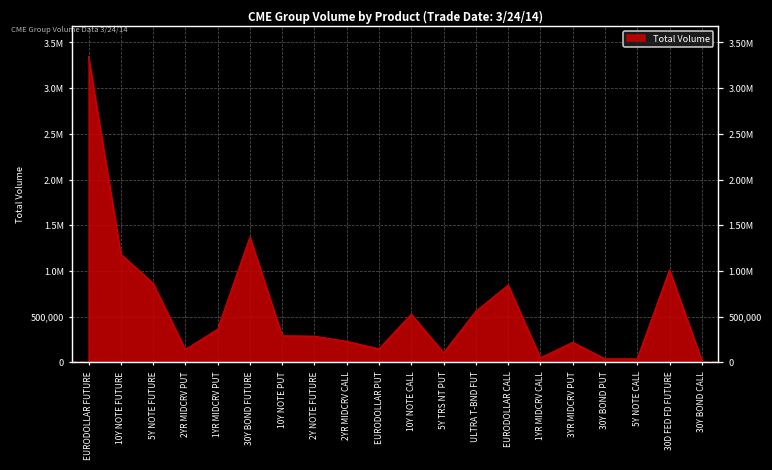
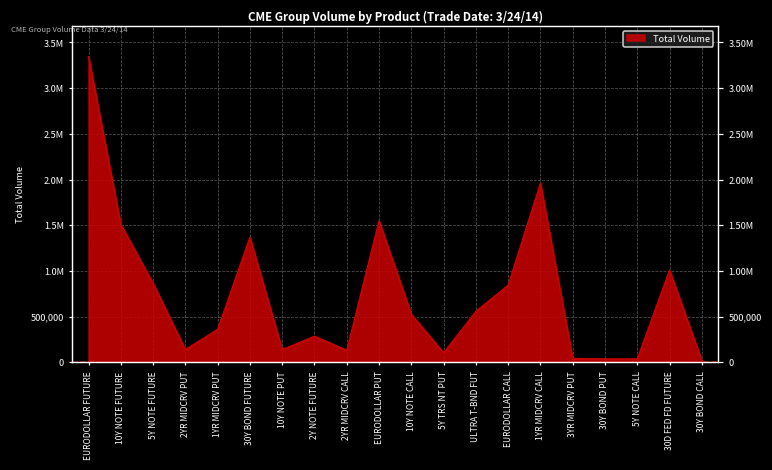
  {
    "EURODOLLAR FUTURE": "3,300,000",
-   "10Y NOTE FUTURE": "1,200,000",
+   "10Y NOTE FUTURE": "1,500,000",
    "5Y NOTE FUTURE": "900,000",
    "2YR MIDCRV PUT": "100,000",
    "1YR MIDCRV PUT": "400,000",
    "30Y BOND FUTURE": "1,400,000",
-   "10Y NOTE PUT": "300,000",
+   "10Y NOTE PUT": "100,000",
    "2Y NOTE FUTURE": "300,000",
-   "2YR MIDCRV CALL": "200,000",
-   "EURODOLLAR PUT": "100,000",
+   "2YR MIDCRV CALL": "100,000",
+   "EURODOLLAR PUT": "1,500,000",
    "10Y NOTE CALL": "500,000",
    "5Y TRS NT PUT": "100,000",
    "ULTRA T-BND FUT": "600,000",
    "EURODOLLAR CALL": "800,000",
-   "1YR MIDCRV CALL": "0",
-   "3YR MIDCRV PUT": "200,000",
+   "1YR MIDCRV CALL": "2,000,000",
+   "3YR MIDCRV PUT": "0",
    "30Y BOND PUT": "0",
    "5Y NOTE CALL": "0",
    "30D FED FD FUTURE": "1,000,000",
    "30Y BOND CALL": "0"
  }
